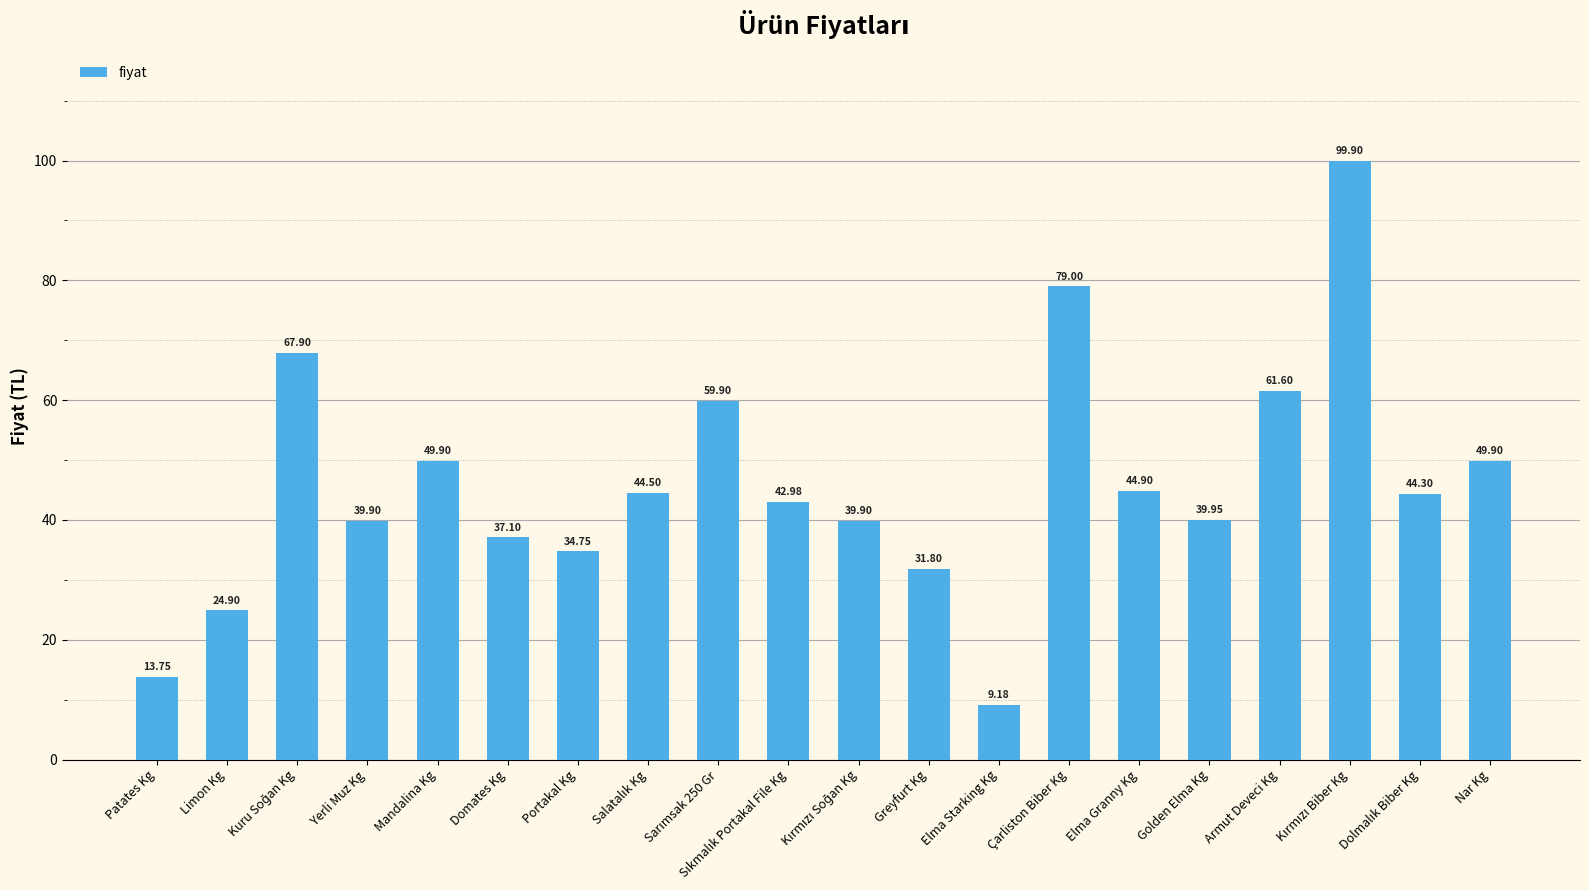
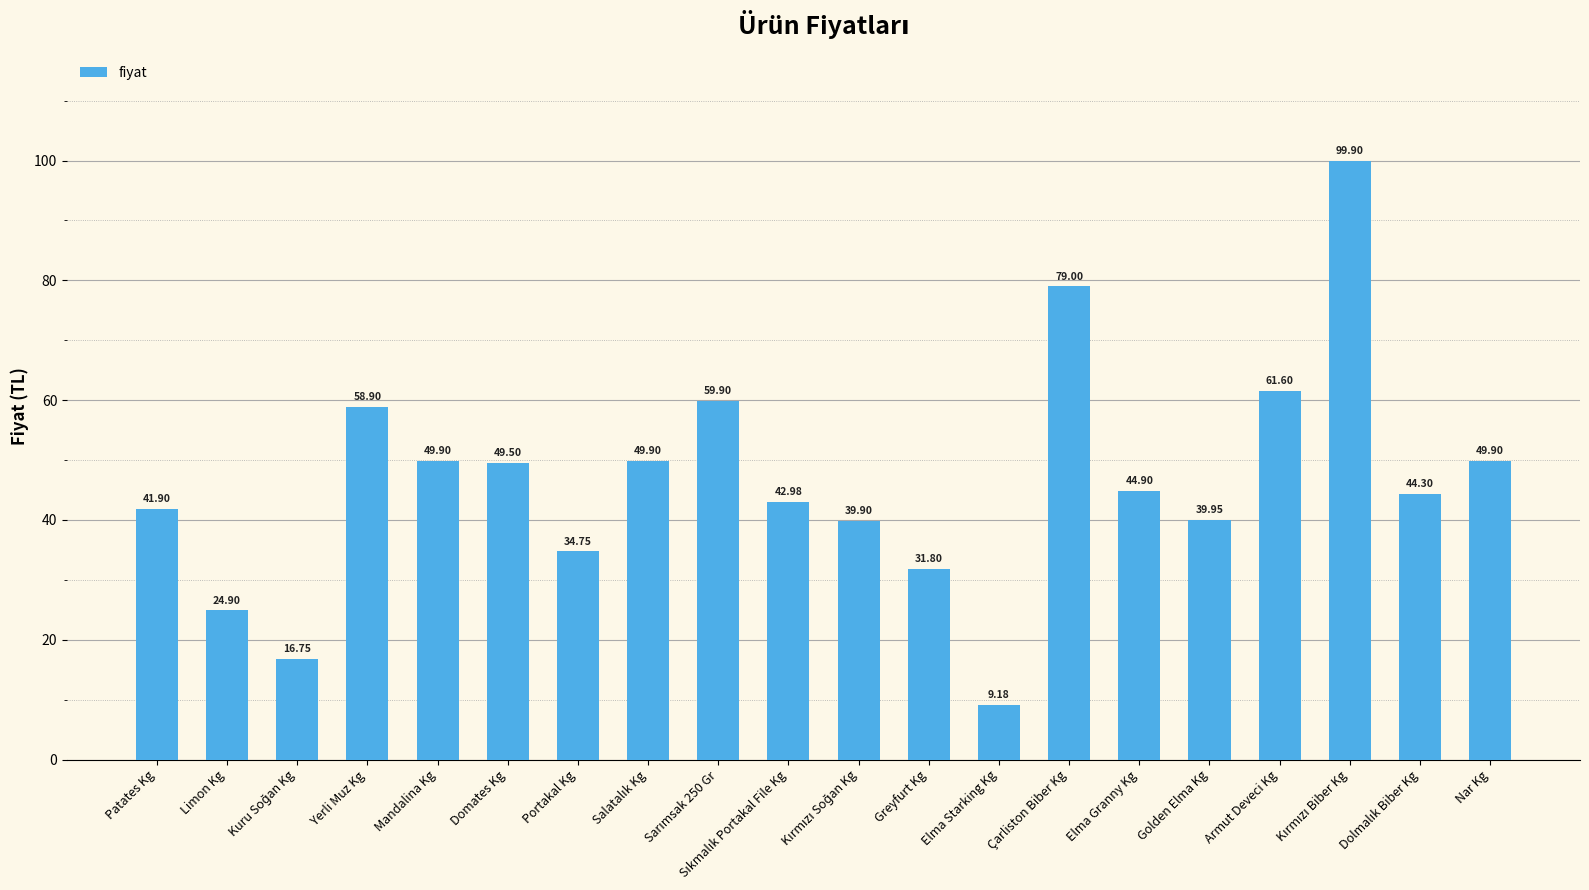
  {
-   "Patates Kg": 13.75,
+   "Patates Kg": 41.90,
    "Limon Kg": 24.90,
-   "Kuru Soğan Kg": 67.90,
-   "Yerli Muz Kg": 39.90,
+   "Kuru Soğan Kg": 16.75,
+   "Yerli Muz Kg": 58.90,
    "Mandalina Kg": 49.90,
-   "Domates Kg": 37.10,
+   "Domates Kg": 49.50,
    "Portakal Kg": 34.75,
-   "Salatalık Kg": 44.50,
+   "Salatalık Kg": 49.90,
    "Sarımsak 250 Gr": 59.90,
    "Sıkmalık Portakal File Kg": 42.98,
    "Kırmızı Soğan Kg": 39.90,
    "Greyfurt Kg": 31.80,
    "Elma Starking Kg": 9.18,
    "Çarliston Biber Kg": 79.00,
    "Elma Granny Kg": 44.90,
    "Golden Elma Kg": 39.95,
    "Armut Deveci Kg": 61.60,
    "Kırmızı Biber Kg": 99.90,
    "Dolmalık Biber Kg": 44.30,
    "Nar Kg": 49.90
  }
